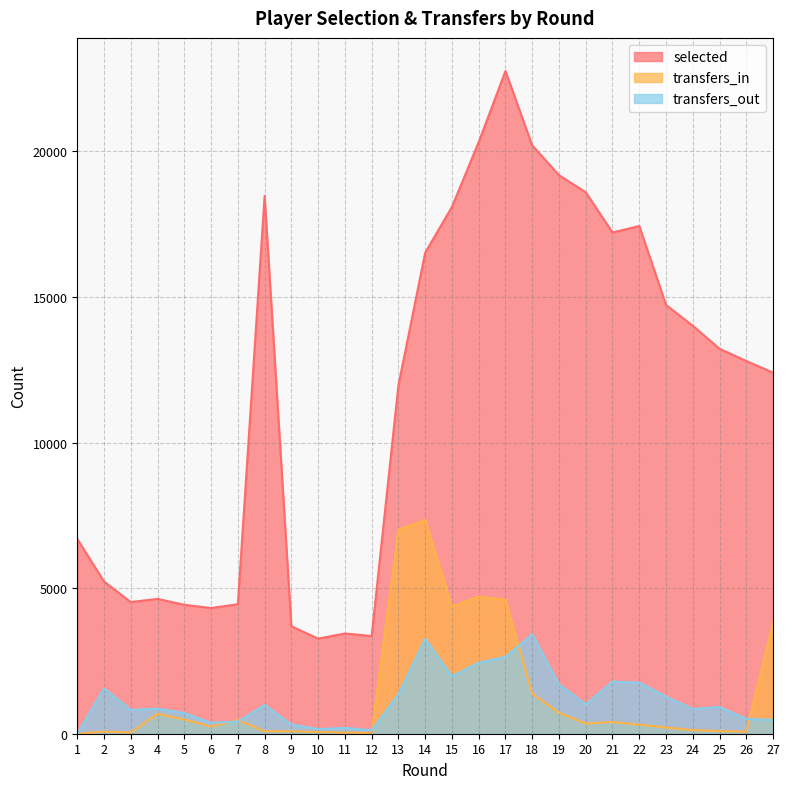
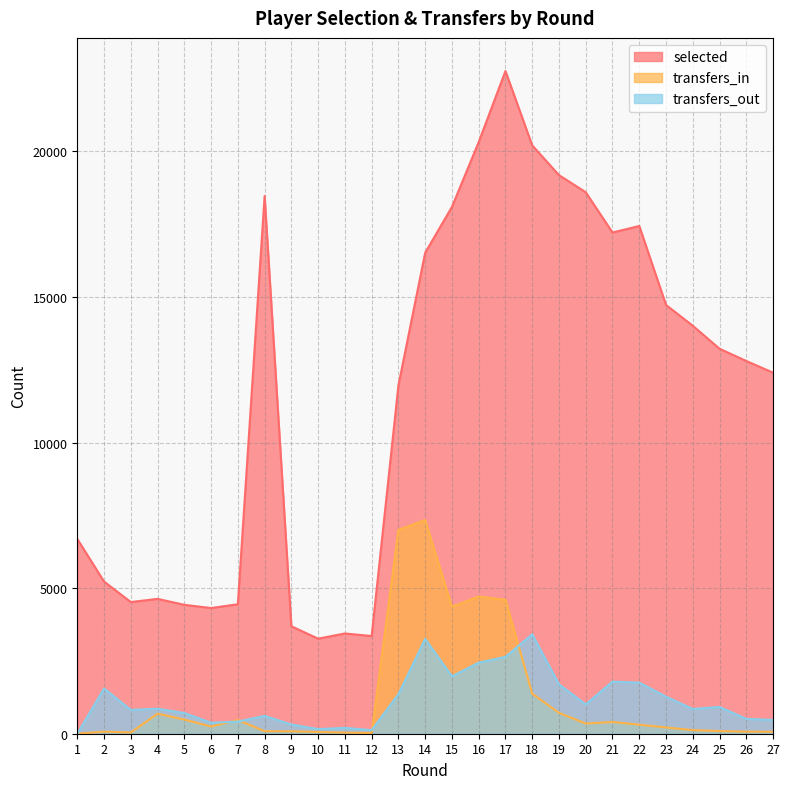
  {
    "selected": {
      "1": 6700,
      "2": 5200,
      "3": 4500,
      "4": 4600,
      "5": 4400,
      "6": 4300,
      "7": 4400,
      "8": 18500,
      "9": 3700,
      "10": 3300,
      "11": 3400,
      "12": 3400,
      "13": 12000,
      "14": 16500,
      "15": 18100,
      "16": 20300,
      "17": 22800,
      "18": 20200,
      "19": 19200,
      "20": 18600,
      "21": 17200,
      "22": 17400,
      "23": 14700,
      "24": 14000,
      "25": 13200,
      "26": 12800,
      "27": 12400
    },
    "transfers_in": {
      "2": 100,
      "3": 0,
      "4": 700,
      "5": 500,
      "6": 200,
      "8": 100,
      "9": 100,
      "10": 100,
      "11": 0,
      "12": 0,
      "13": 7000,
      "14": 7300,
      "15": 4400,
      "16": 4700,
      "17": 4600,
      "18": 1400,
      "19": 700,
      "20": 400,
      "21": 400,
      "22": 300,
      "23": 200,
      "24": 100,
      "25": 100,
      "26": 100,
-     "27": 3800
+     "27": 100
    },
    "transfers_out": {
      "2": 1600,
      "3": 800,
      "4": 900,
      "5": 700,
      "6": 400,
-     "8": 1000,
+     "8": 600,
      "9": 300,
      "10": 200,
      "11": 200,
      "12": 100,
      "13": 1400,
      "14": 3300,
      "15": 2000,
      "16": 2400,
      "17": 2600,
      "18": 3400,
      "19": 1700,
      "20": 1000,
      "21": 1800,
      "22": 1800,
      "23": 1300,
      "24": 900,
      "25": 900,
      "26": 500,
      "27": 500
    }
  }
